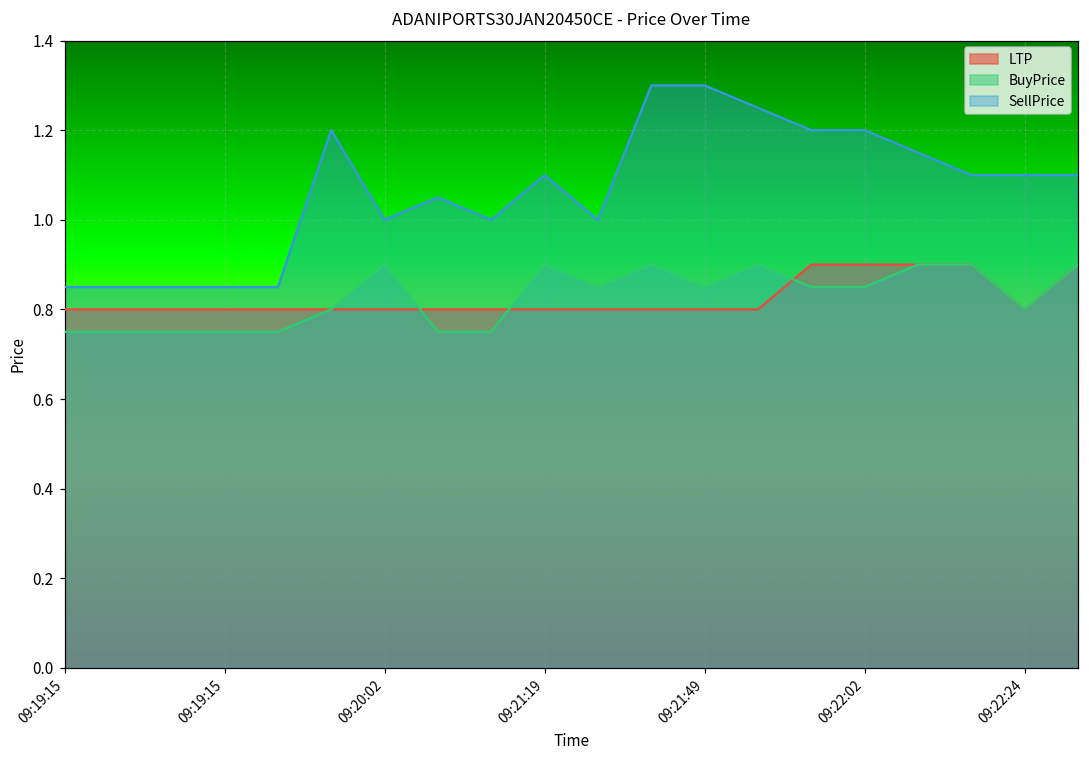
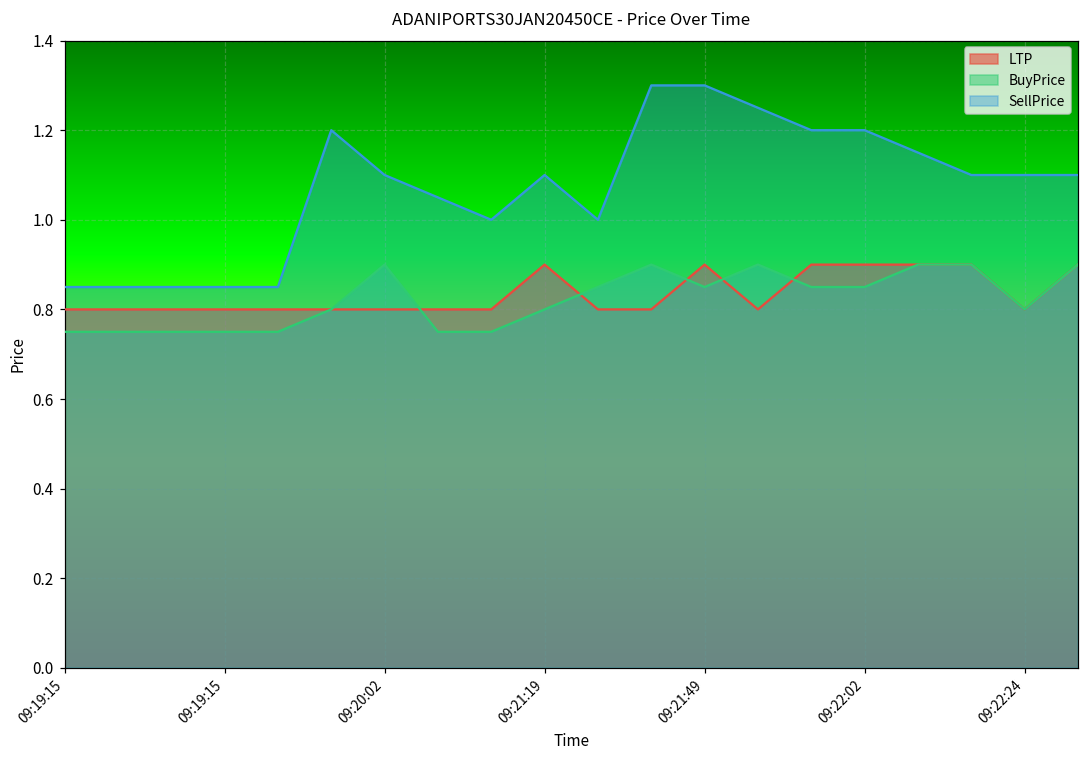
  {
    "LTP": {
      "09:20:02": 0.8,
-     "09:21:19": 0.8,
-     "09:21:49": 0.8
+     "09:21:19": 0.9,
+     "09:21:49": 0.9
    },
    "BuyPrice": {
      "09:20:02": 0.9,
-     "09:21:19": 0.9,
+     "09:21:19": 0.8,
      "09:21:49": 0.85
    },
    "SellPrice": {
-     "09:20:02": 1.0,
+     "09:20:02": 1.1,
      "09:21:19": 1.1,
      "09:21:49": 1.3,
      "09:22:24": 1.1
    }
  }
